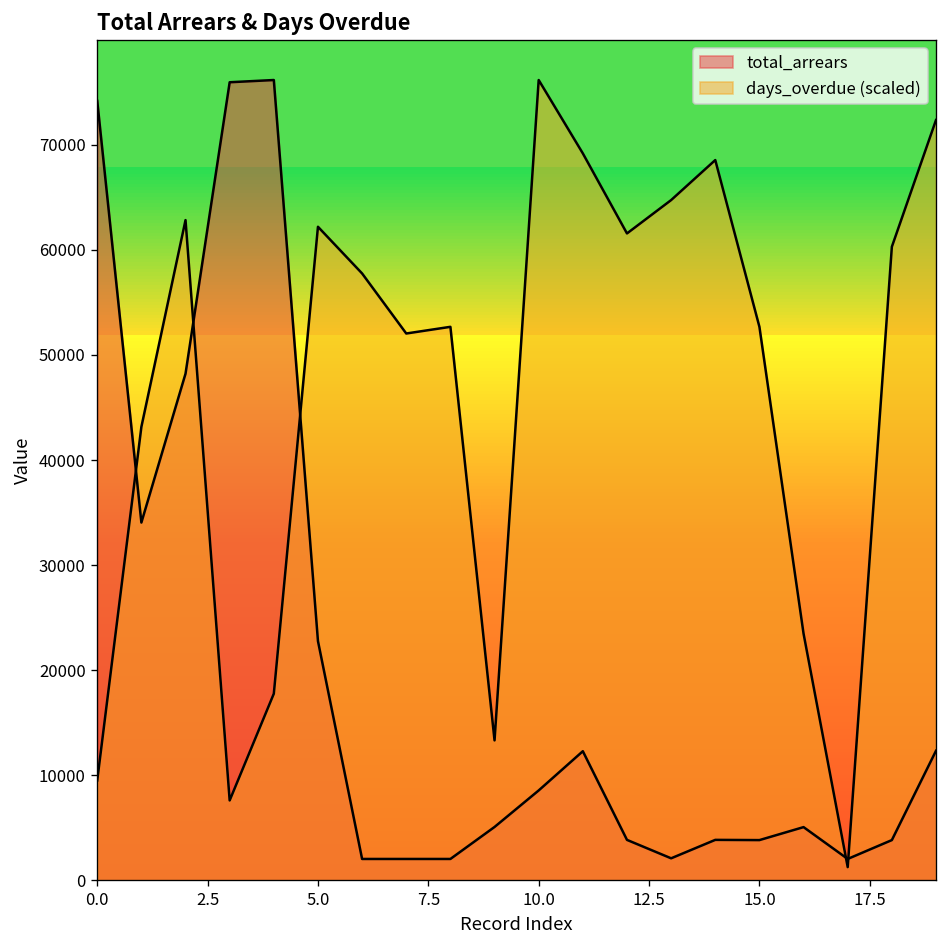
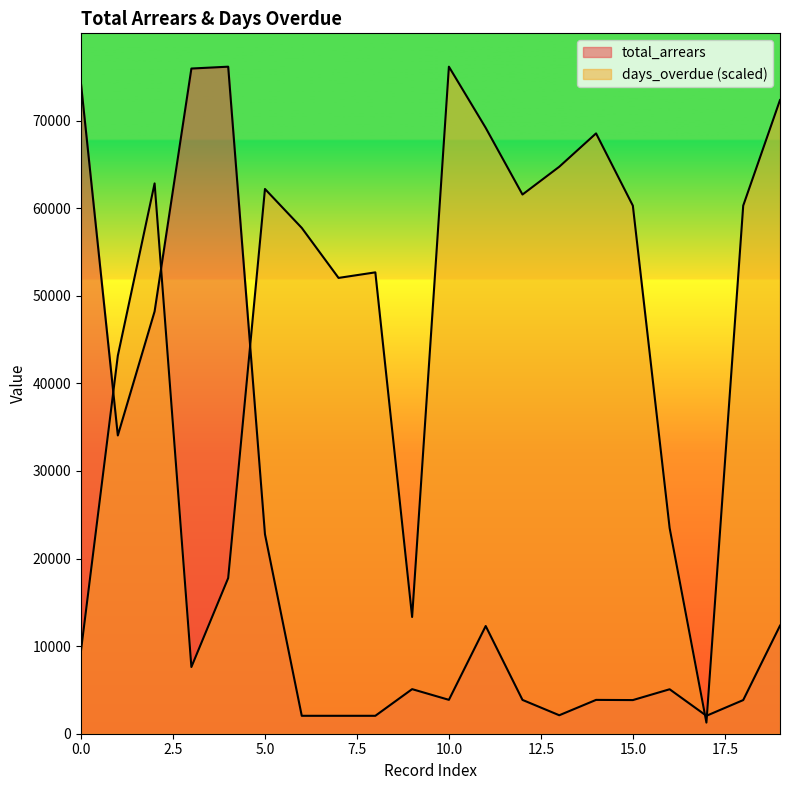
  {
    "total_arrears": {
      "0.0": 74000,
      "5.0": 23000,
-     "10.0": 9000,
+     "10.0": 4000,
      "15.0": 4000
    },
    "days_overdue (scaled)": {
      "0.0": 10000,
      "5.0": 62000,
      "10.0": 76000,
-     "15.0": 53000
+     "15.0": 60000
    }
  }
